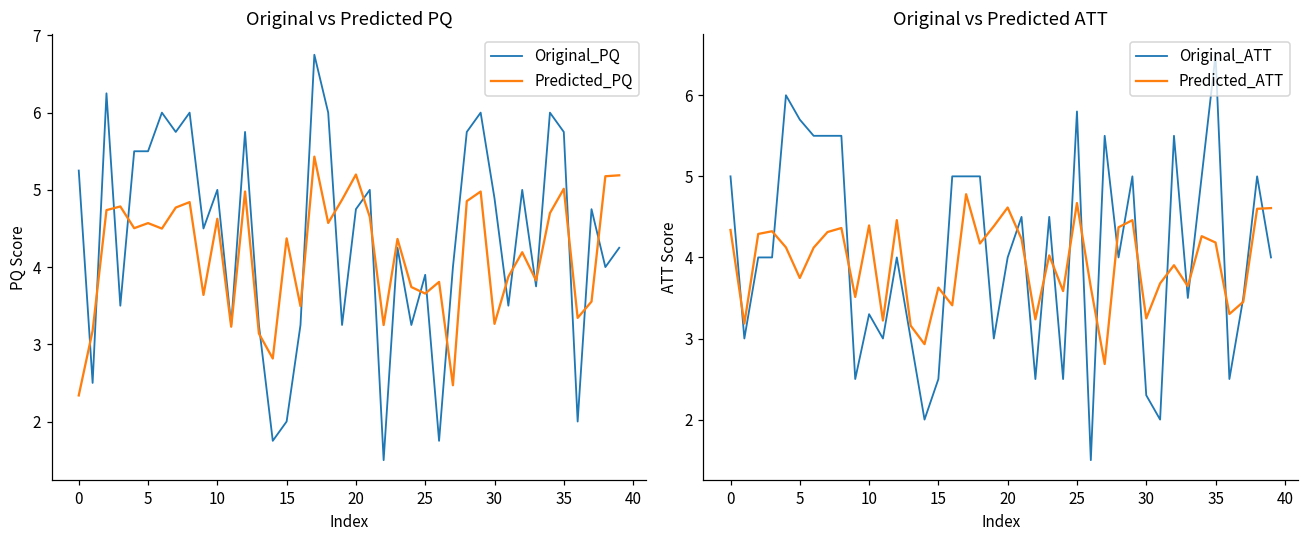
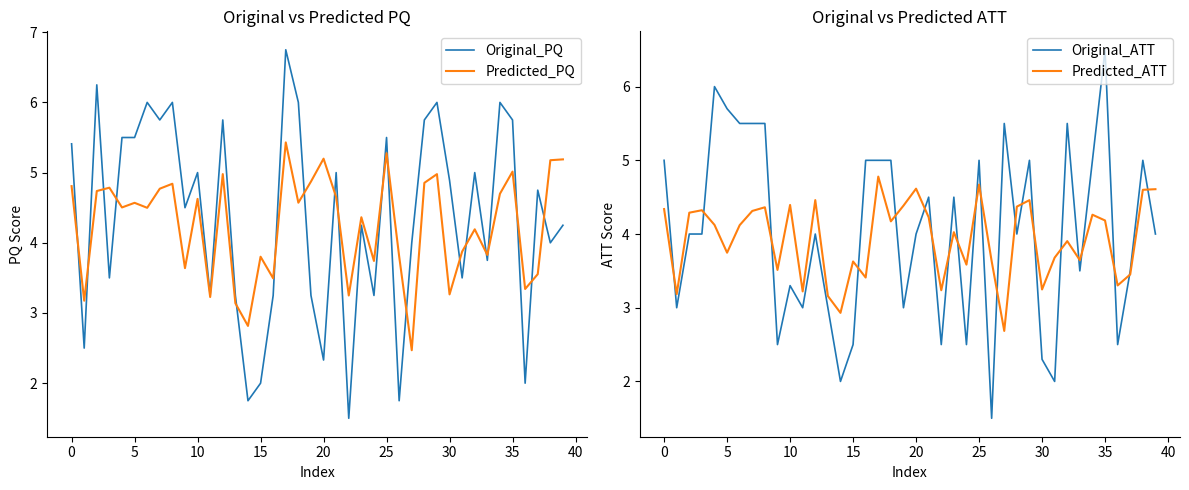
  {
    "Original vs Predicted PQ": {
      "Original_PQ": {
-       "0": 5.3,
+       "0": 5.4,
        "5": 5.5,
        "10": 5.0,
        "15": 2.0,
-       "20": 4.8,
-       "25": 3.9,
+       "20": 2.3,
+       "25": 5.5,
        "30": 4.9,
        "35": 5.8
      },
      "Predicted_PQ": {
-       "0": 2.3,
+       "0": 4.8,
        "5": 4.6,
        "10": 4.6,
-       "15": 4.4,
+       "15": 3.8,
        "20": 5.2,
-       "25": 3.7,
+       "25": 5.3,
        "30": 3.3,
        "35": 5.0
      }
    },
    "Original vs Predicted ATT": {
      "Original_ATT": {
        "0": 5.0,
        "5": 5.7,
        "10": 3.3,
        "15": 2.5,
        "20": 4.0,
-       "25": 5.8,
+       "25": 5.0,
        "30": 2.3
      },
      "Predicted_ATT": {
        "0": 4.3,
        "5": 3.7,
        "10": 4.4,
        "15": 3.6,
        "20": 4.6,
        "25": 4.7,
        "30": 3.2,
        "35": 4.2
      }
    }
  }
